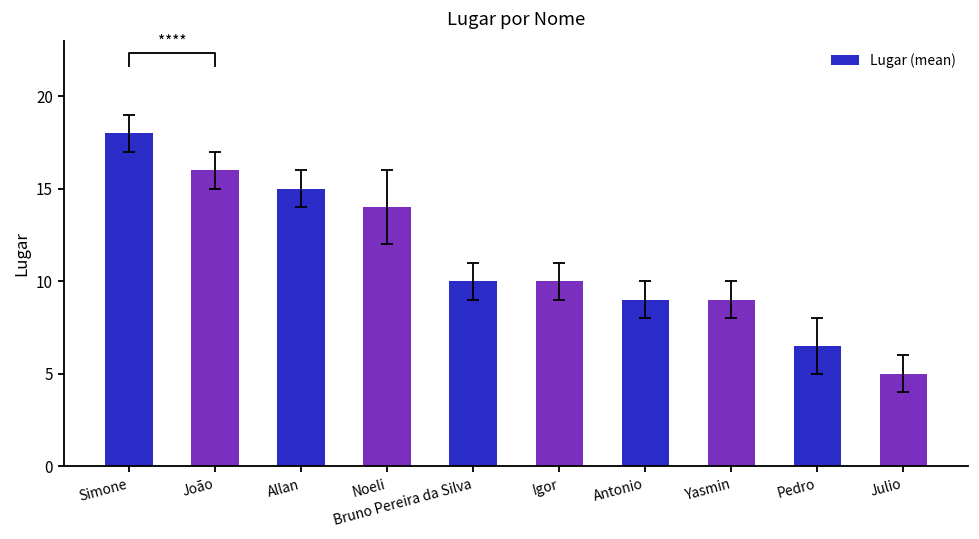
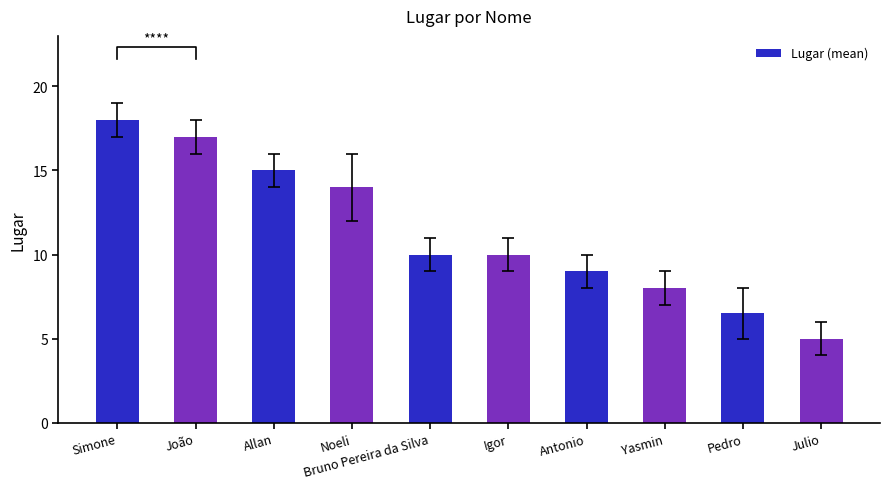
  {
    "Lugar (mean)": {
      "Simone": 18,
-     "João": 16,
+     "João": 17,
      "Allan": 15,
      "Noeli": 14,
      "Bruno Pereira da Silva": 10,
      "Igor": 10,
      "Antonio": 9,
-     "Yasmin": 9,
+     "Yasmin": 8,
      "Pedro": 6.5,
      "Julio": 5
    }
  }
